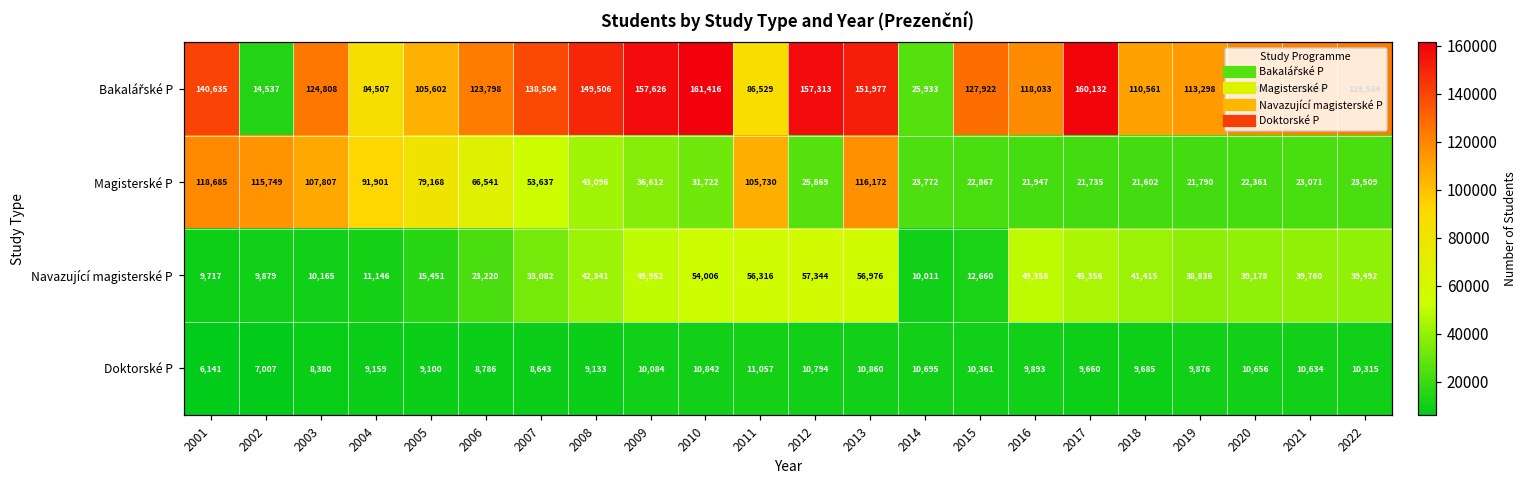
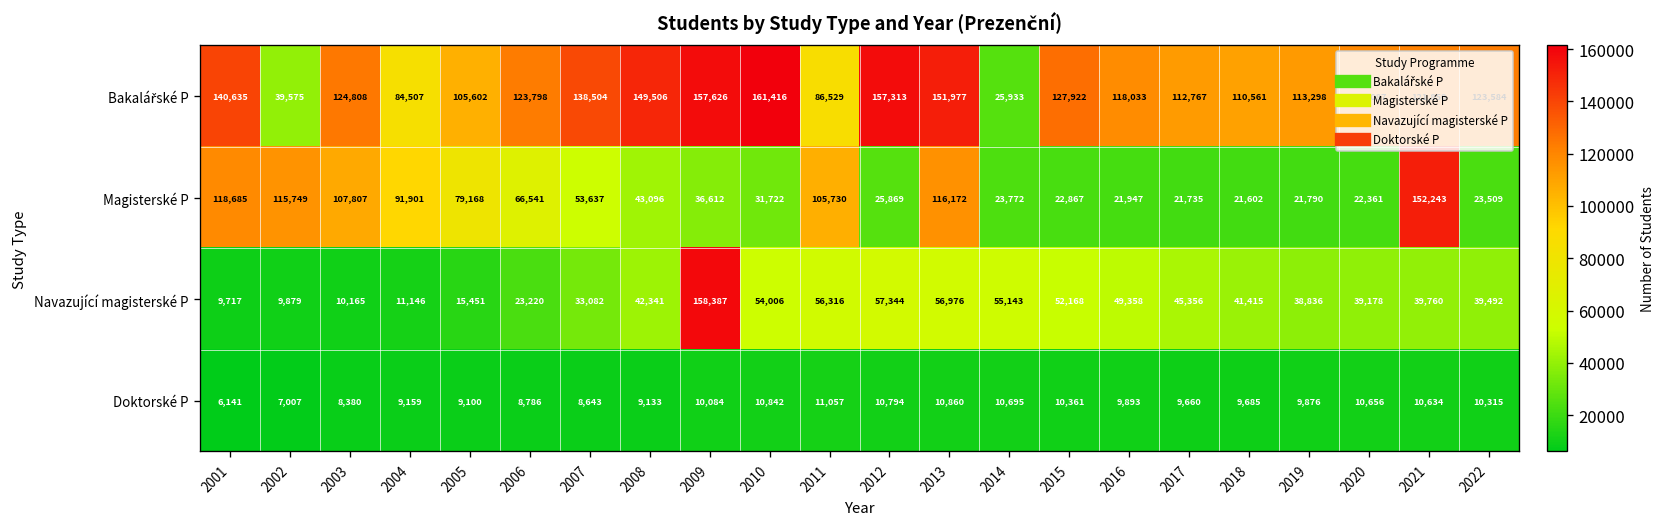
  {
    "Bakalářské P": {
      "2001": "140,635",
-     "2002": "14,537",
+     "2002": "39,575",
      "2003": "124,808",
      "2004": "84,507",
      "2005": "105,602",
      "2006": "123,798",
      "2007": "138,504",
      "2008": "149,506",
      "2009": "157,626",
      "2010": "161,416",
      "2011": "86,529",
      "2012": "157,313",
      "2013": "151,977",
      "2014": "25,933",
      "2015": "127,922",
      "2016": "118,033",
-     "2017": "160,132",
+     "2017": "112,767",
      "2018": "110,561",
      "2019": "113,298"
    },
    "Magisterské P": {
      "2001": "118,685",
      "2002": "115,749",
      "2003": "107,807",
      "2004": "91,901",
      "2005": "79,168",
      "2006": "66,541",
      "2007": "53,637",
      "2008": "43,096",
      "2009": "36,612",
      "2010": "31,722",
      "2011": "105,730",
      "2012": "25,869",
      "2013": "116,172",
      "2014": "23,772",
      "2015": "22,867",
      "2016": "21,947",
      "2017": "21,735",
      "2018": "21,602",
      "2019": "21,790",
      "2020": "22,361",
-     "2021": "23,071",
+     "2021": "152,243",
      "2022": "23,509"
    },
    "Navazující magisterské P": {
      "2001": "9,717",
      "2002": "9,879",
      "2003": "10,165",
      "2004": "11,146",
      "2005": "15,451",
      "2006": "23,220",
      "2007": "33,082",
      "2008": "42,341",
-     "2009": "49,952",
+     "2009": "158,387",
      "2010": "54,006",
      "2011": "56,316",
      "2012": "57,344",
      "2013": "56,976",
-     "2014": "10,011",
-     "2015": "12,660",
+     "2014": "55,143",
+     "2015": "52,168",
      "2016": "49,358",
      "2017": "45,356",
      "2018": "41,415",
      "2019": "38,836",
      "2020": "39,178",
      "2021": "39,760",
      "2022": "39,492"
    },
    "Doktorské P": {
      "2001": "6,141",
      "2002": "7,007",
      "2003": "8,380",
      "2004": "9,159",
      "2005": "9,100",
      "2006": "8,786",
      "2007": "8,643",
      "2008": "9,133",
      "2009": "10,084",
      "2010": "10,842",
      "2011": "11,057",
      "2012": "10,794",
      "2013": "10,860",
      "2014": "10,695",
      "2015": "10,361",
      "2016": "9,893",
      "2017": "9,660",
      "2018": "9,685",
      "2019": "9,876",
      "2020": "10,656",
      "2021": "10,634",
      "2022": "10,315"
    }
  }
